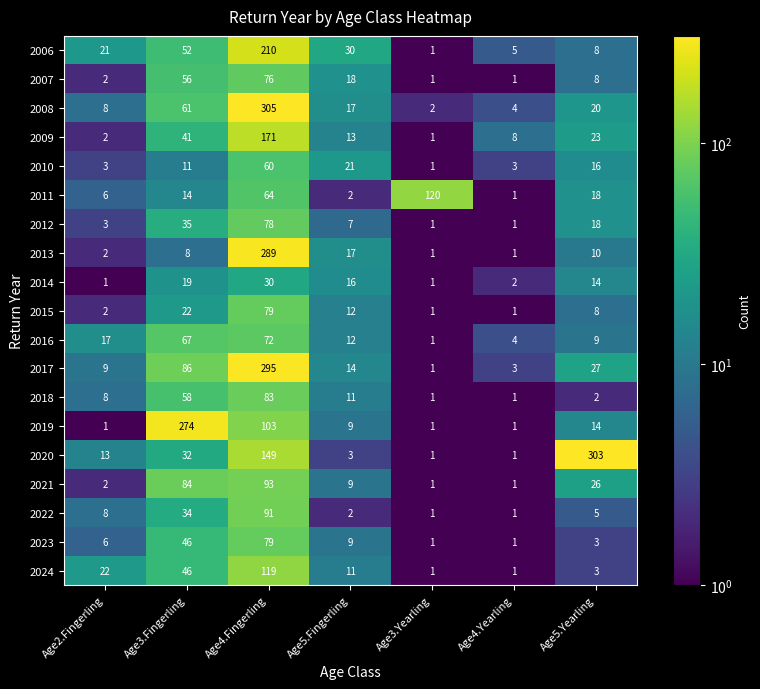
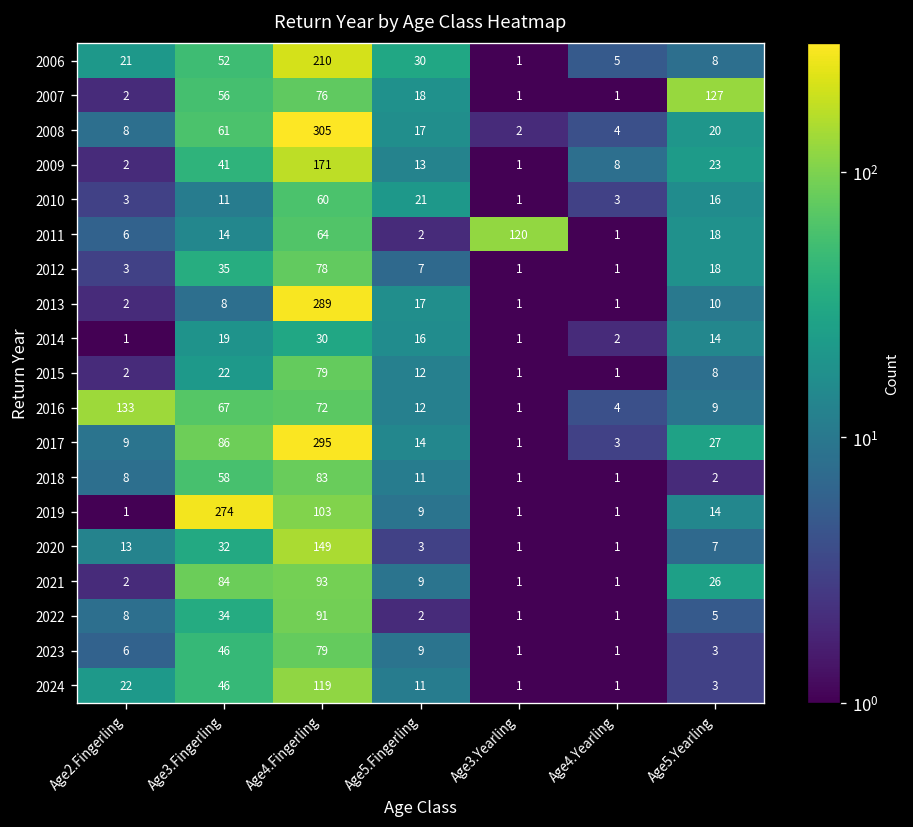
  {
    "2006": {
      "Age2.Fingerling": 21,
      "Age3.Fingerling": 52,
      "Age4.Fingerling": 210,
      "Age5.Fingerling": 30,
      "Age3.Yearling": 1,
      "Age4.Yearling": 5,
      "Age5.Yearling": 8
    },
    "2007": {
      "Age2.Fingerling": 2,
      "Age3.Fingerling": 56,
      "Age4.Fingerling": 76,
      "Age5.Fingerling": 18,
      "Age3.Yearling": 1,
      "Age4.Yearling": 1,
-     "Age5.Yearling": 8
+     "Age5.Yearling": 127
    },
    "2008": {
      "Age2.Fingerling": 8,
      "Age3.Fingerling": 61,
      "Age4.Fingerling": 305,
      "Age5.Fingerling": 17,
      "Age3.Yearling": 2,
      "Age4.Yearling": 4,
      "Age5.Yearling": 20
    },
    "2009": {
      "Age2.Fingerling": 2,
      "Age3.Fingerling": 41,
      "Age4.Fingerling": 171,
      "Age5.Fingerling": 13,
      "Age3.Yearling": 1,
      "Age4.Yearling": 8,
      "Age5.Yearling": 23
    },
    "2010": {
      "Age2.Fingerling": 3,
      "Age3.Fingerling": 11,
      "Age4.Fingerling": 60,
      "Age5.Fingerling": 21,
      "Age3.Yearling": 1,
      "Age4.Yearling": 3,
      "Age5.Yearling": 16
    },
    "2011": {
      "Age2.Fingerling": 6,
      "Age3.Fingerling": 14,
      "Age4.Fingerling": 64,
      "Age5.Fingerling": 2,
      "Age3.Yearling": 120,
      "Age4.Yearling": 1,
      "Age5.Yearling": 18
    },
    "2012": {
      "Age2.Fingerling": 3,
      "Age3.Fingerling": 35,
      "Age4.Fingerling": 78,
      "Age5.Fingerling": 7,
      "Age3.Yearling": 1,
      "Age4.Yearling": 1,
      "Age5.Yearling": 18
    },
    "2013": {
      "Age2.Fingerling": 2,
      "Age3.Fingerling": 8,
      "Age4.Fingerling": 289,
      "Age5.Fingerling": 17,
      "Age3.Yearling": 1,
      "Age4.Yearling": 1,
      "Age5.Yearling": 10
    },
    "2014": {
      "Age2.Fingerling": 1,
      "Age3.Fingerling": 19,
      "Age4.Fingerling": 30,
      "Age5.Fingerling": 16,
      "Age3.Yearling": 1,
      "Age4.Yearling": 2,
      "Age5.Yearling": 14
    },
    "2015": {
      "Age2.Fingerling": 2,
      "Age3.Fingerling": 22,
      "Age4.Fingerling": 79,
      "Age5.Fingerling": 12,
      "Age3.Yearling": 1,
      "Age4.Yearling": 1,
      "Age5.Yearling": 8
    },
    "2016": {
-     "Age2.Fingerling": 17,
+     "Age2.Fingerling": 133,
      "Age3.Fingerling": 67,
      "Age4.Fingerling": 72,
      "Age5.Fingerling": 12,
      "Age3.Yearling": 1,
      "Age4.Yearling": 4,
      "Age5.Yearling": 9
    },
    "2017": {
      "Age2.Fingerling": 9,
      "Age3.Fingerling": 86,
      "Age4.Fingerling": 295,
      "Age5.Fingerling": 14,
      "Age3.Yearling": 1,
      "Age4.Yearling": 3,
      "Age5.Yearling": 27
    },
    "2018": {
      "Age2.Fingerling": 8,
      "Age3.Fingerling": 58,
      "Age4.Fingerling": 83,
      "Age5.Fingerling": 11,
      "Age3.Yearling": 1,
      "Age4.Yearling": 1,
      "Age5.Yearling": 2
    },
    "2019": {
      "Age2.Fingerling": 1,
      "Age3.Fingerling": 274,
      "Age4.Fingerling": 103,
      "Age5.Fingerling": 9,
      "Age3.Yearling": 1,
      "Age4.Yearling": 1,
      "Age5.Yearling": 14
    },
    "2020": {
      "Age2.Fingerling": 13,
      "Age3.Fingerling": 32,
      "Age4.Fingerling": 149,
      "Age5.Fingerling": 3,
      "Age3.Yearling": 1,
      "Age4.Yearling": 1,
-     "Age5.Yearling": 303
+     "Age5.Yearling": 7
    },
    "2021": {
      "Age2.Fingerling": 2,
      "Age3.Fingerling": 84,
      "Age4.Fingerling": 93,
      "Age5.Fingerling": 9,
      "Age3.Yearling": 1,
      "Age4.Yearling": 1,
      "Age5.Yearling": 26
    },
    "2022": {
      "Age2.Fingerling": 8,
      "Age3.Fingerling": 34,
      "Age4.Fingerling": 91,
      "Age5.Fingerling": 2,
      "Age3.Yearling": 1,
      "Age4.Yearling": 1,
      "Age5.Yearling": 5
    },
    "2023": {
      "Age2.Fingerling": 6,
      "Age3.Fingerling": 46,
      "Age4.Fingerling": 79,
      "Age5.Fingerling": 9,
      "Age3.Yearling": 1,
      "Age4.Yearling": 1,
      "Age5.Yearling": 3
    },
    "2024": {
      "Age2.Fingerling": 22,
      "Age3.Fingerling": 46,
      "Age4.Fingerling": 119,
      "Age5.Fingerling": 11,
      "Age3.Yearling": 1,
      "Age4.Yearling": 1,
      "Age5.Yearling": 3
    }
  }
